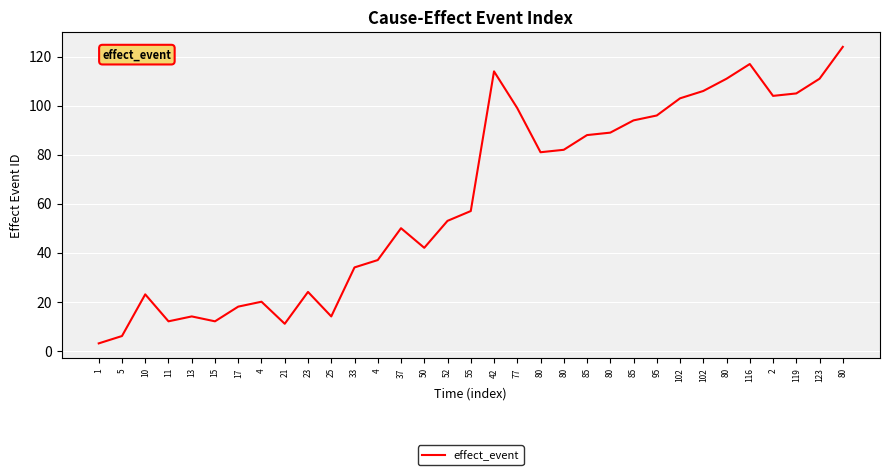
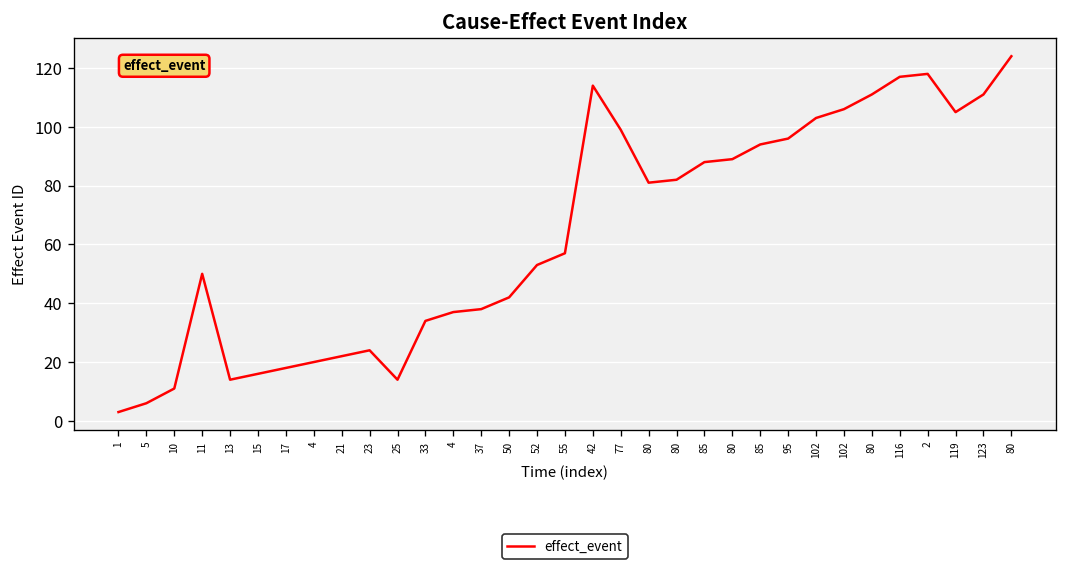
  {
    "1": 3,
    "5": 6,
-   "10": 23,
-   "11": 12,
+   "10": 11,
+   "11": 50,
    "13": 14,
-   "15": 12,
+   "15": 16,
    "17": 18,
-   "21": 11,
+   "21": 22,
    "23": 24,
    "25": 14,
    "33": 34,
-   "37": 50,
+   "37": 38,
    "50": 42,
    "52": 53,
    "55": 57,
    "42": 114,
    "77": 99,
    "95": 96,
    "116": 117,
-   "2": 104,
+   "2": 118,
    "119": 105,
    "123": 111
  }
